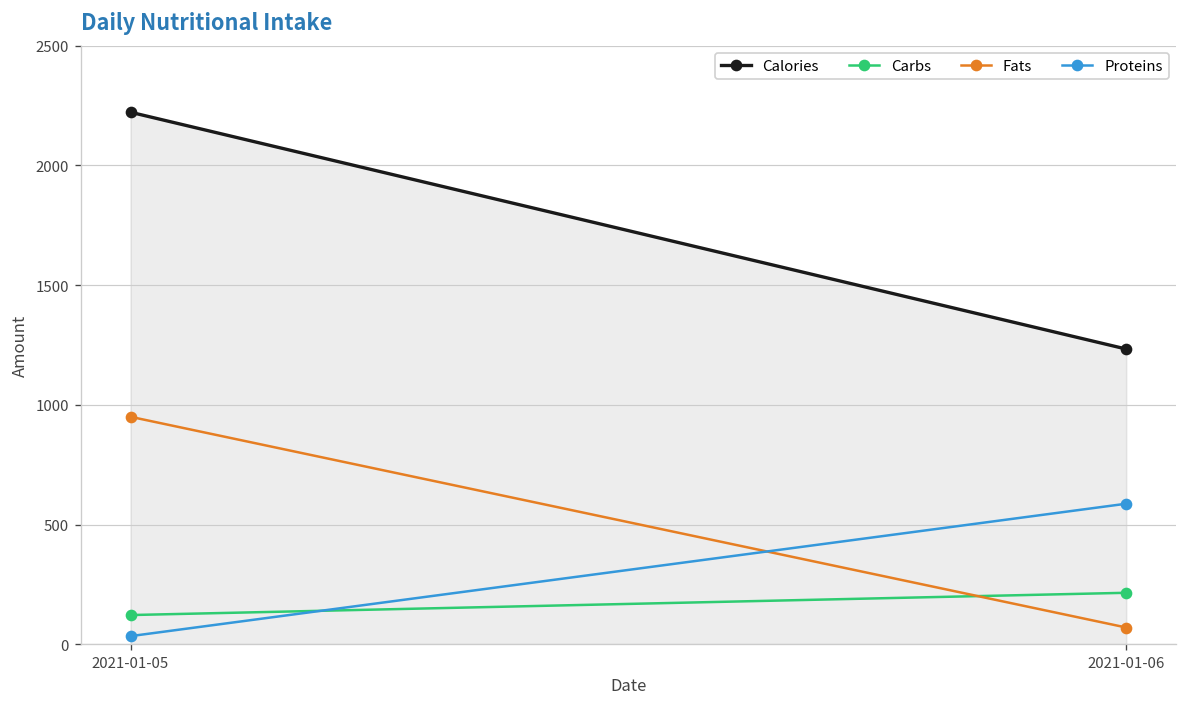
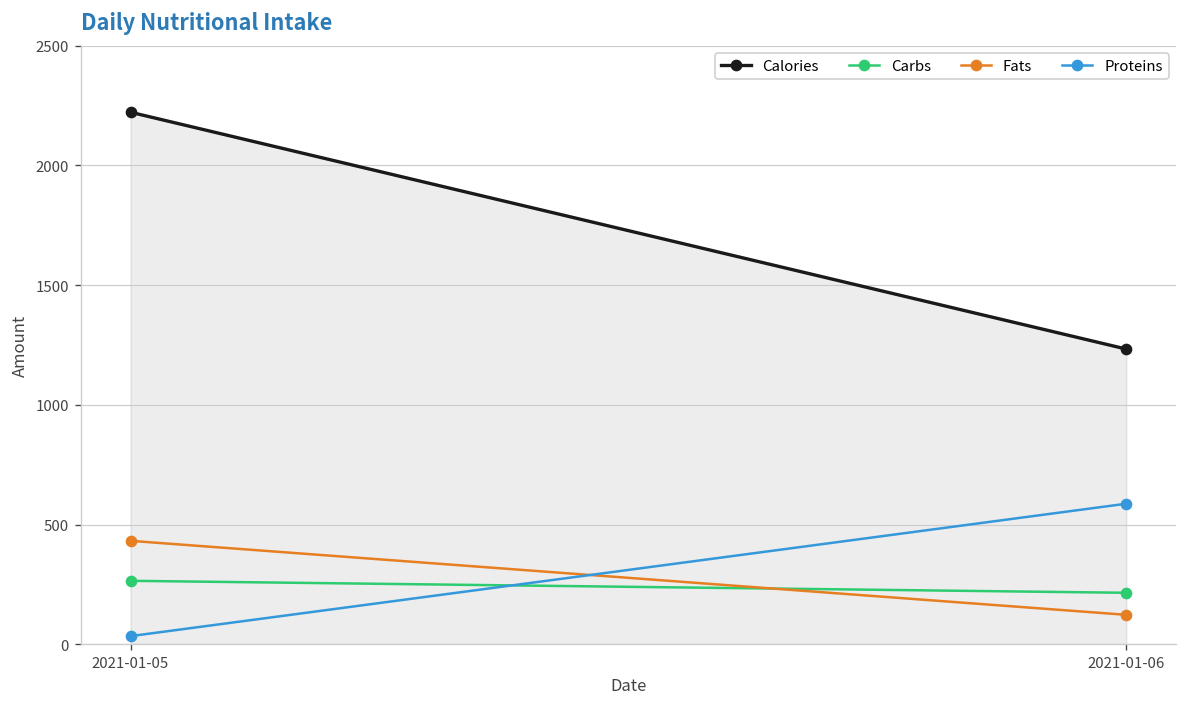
  {
    "Calories": {
      "2021-01-05": 2220,
      "2021-01-06": 1230
    },
    "Carbs": {
-     "2021-01-05": 120,
+     "2021-01-05": 270,
      "2021-01-06": 220
    },
    "Fats": {
-     "2021-01-05": 950,
-     "2021-01-06": 70
+     "2021-01-05": 430,
+     "2021-01-06": 120
    },
    "Proteins": {
      "2021-01-05": 30,
      "2021-01-06": 590
    }
  }
